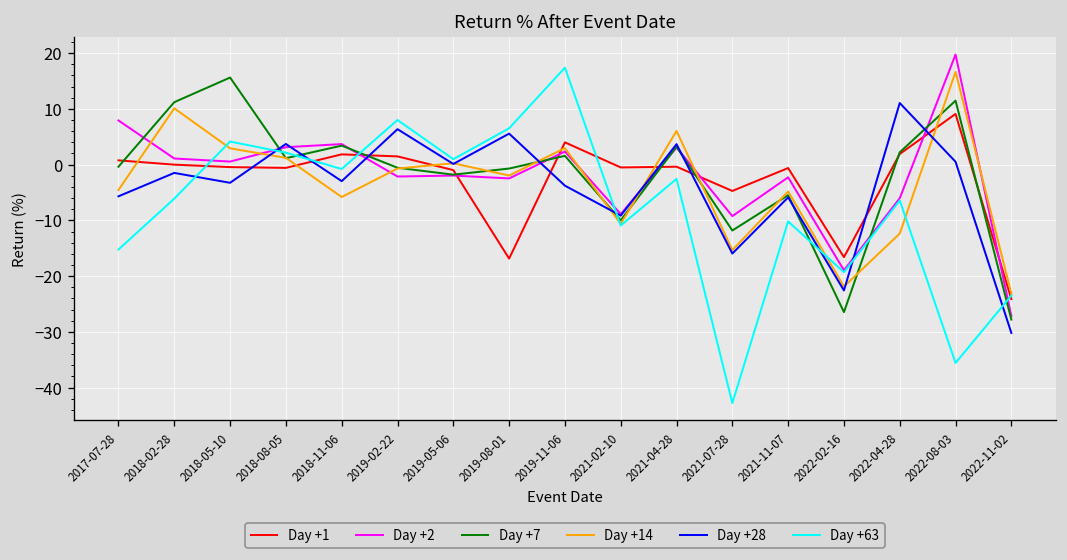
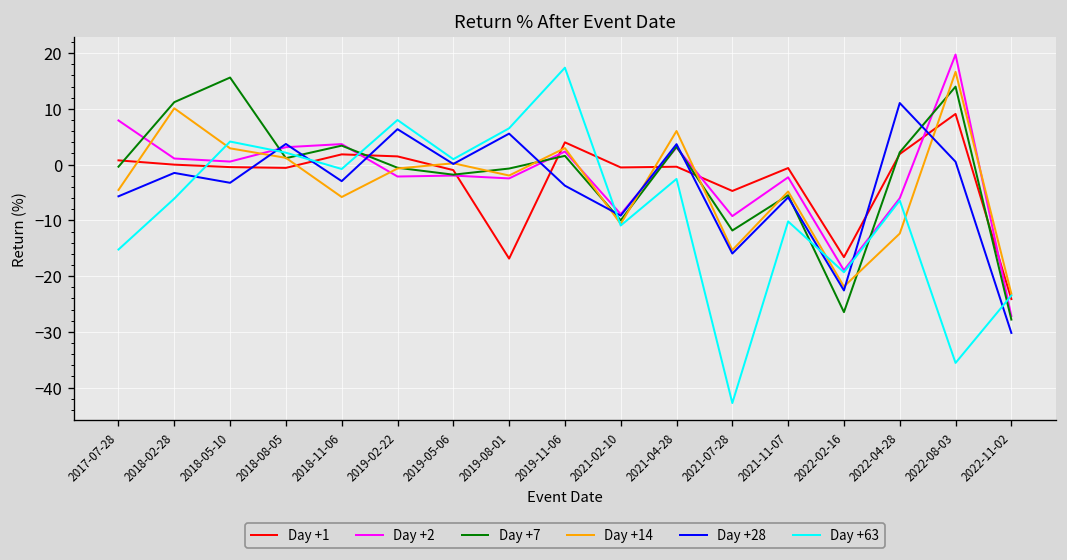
  {
    "Day +1": {
      "2017-07-28": 1,
      "2018-02-28": 0,
      "2018-05-10": 0,
      "2018-08-05": -1,
      "2018-11-06": 2,
      "2019-02-22": 1,
      "2019-05-06": -1,
      "2019-08-01": -17,
      "2019-11-06": 4,
      "2021-02-10": -1,
      "2021-04-28": 0,
      "2021-07-28": -5,
      "2021-11-07": -1,
      "2022-02-16": -17,
      "2022-08-03": 9,
      "2022-11-02": -24
    },
    "Day +2": {
      "2017-07-28": 8,
      "2018-02-28": 1,
      "2018-05-10": 1,
      "2018-08-05": 3,
      "2019-02-22": -2,
      "2019-11-06": 2,
      "2021-07-28": -9,
      "2021-11-07": -2,
      "2022-08-03": 20,
      "2022-11-02": -27
    },
    "Day +7": {
      "2017-07-28": 0,
      "2018-02-28": 11,
      "2018-05-10": 16,
      "2019-08-01": -1,
      "2019-11-06": 2,
      "2021-02-10": -10,
      "2021-07-28": -12,
      "2022-02-16": -26,
-     "2022-08-03": 11,
+     "2022-08-03": 14,
      "2022-11-02": -28
    },
    "Day +14": {
      "2017-07-28": -5,
      "2018-02-28": 10,
      "2018-05-10": 3,
      "2018-11-06": -6,
      "2019-11-06": 3,
      "2021-04-28": 6,
      "2021-07-28": -15,
      "2021-11-07": -5,
      "2022-02-16": -22,
      "2022-04-28": -12,
      "2022-08-03": 17
    },
    "Day +28": {
      "2017-07-28": -6,
      "2018-02-28": -1,
      "2018-05-10": -3,
      "2018-08-05": 4,
      "2018-11-06": -3,
      "2019-02-22": 6,
      "2019-08-01": 6,
      "2019-11-06": -4,
      "2021-07-28": -16,
      "2022-02-16": -23,
      "2022-04-28": 11,
      "2022-08-03": 1,
      "2022-11-02": -30
    },
    "Day +63": {
      "2017-07-28": -15,
      "2018-02-28": -6,
      "2018-05-10": 4,
      "2018-08-05": 2,
      "2018-11-06": -1,
      "2019-02-22": 8,
      "2019-05-06": 1,
      "2019-08-01": 7,
      "2019-11-06": 17,
      "2021-04-28": -3,
      "2021-07-28": -43,
      "2021-11-07": -10,
      "2022-08-03": -36
    }
  }
